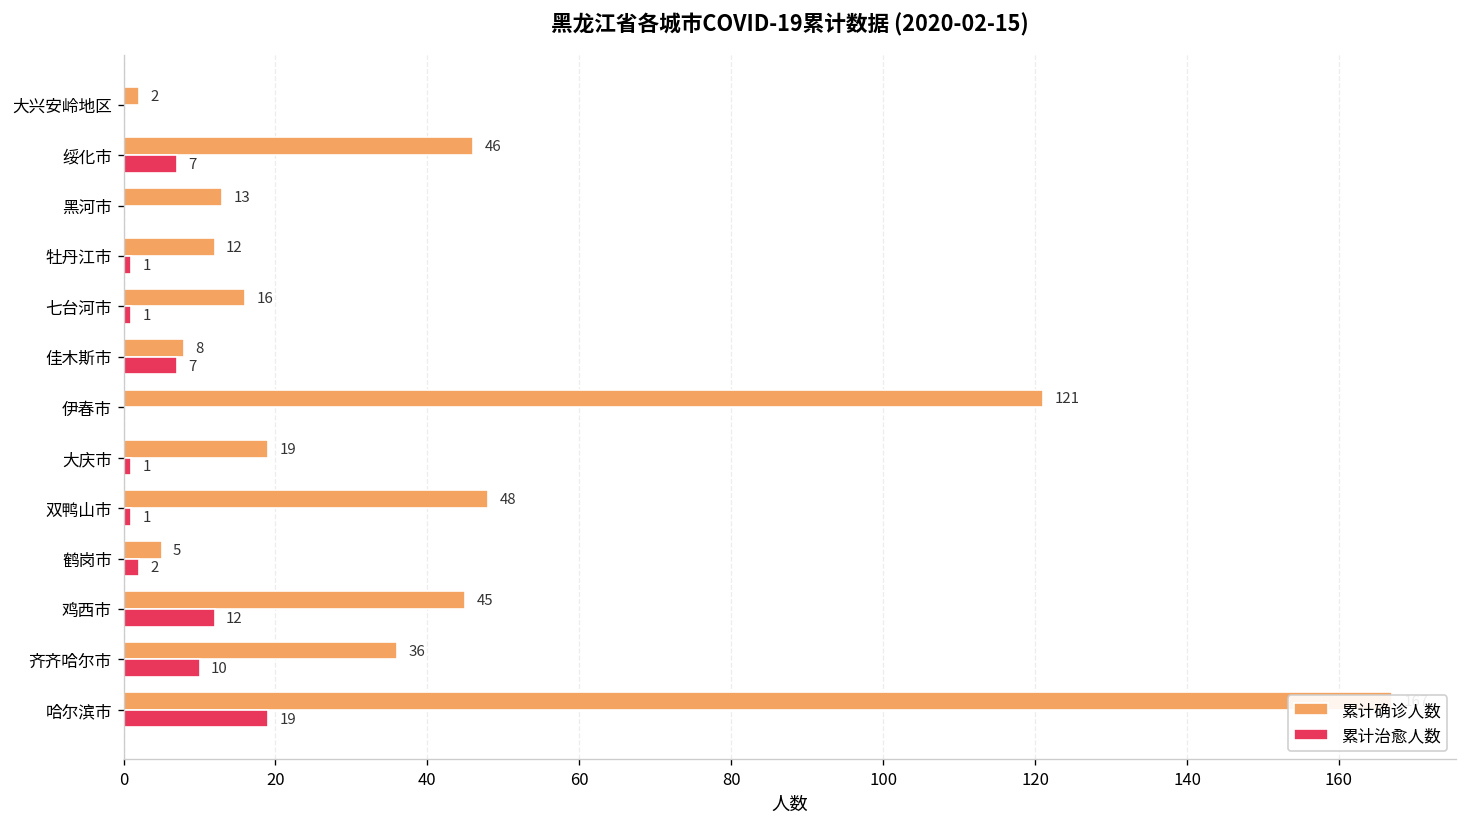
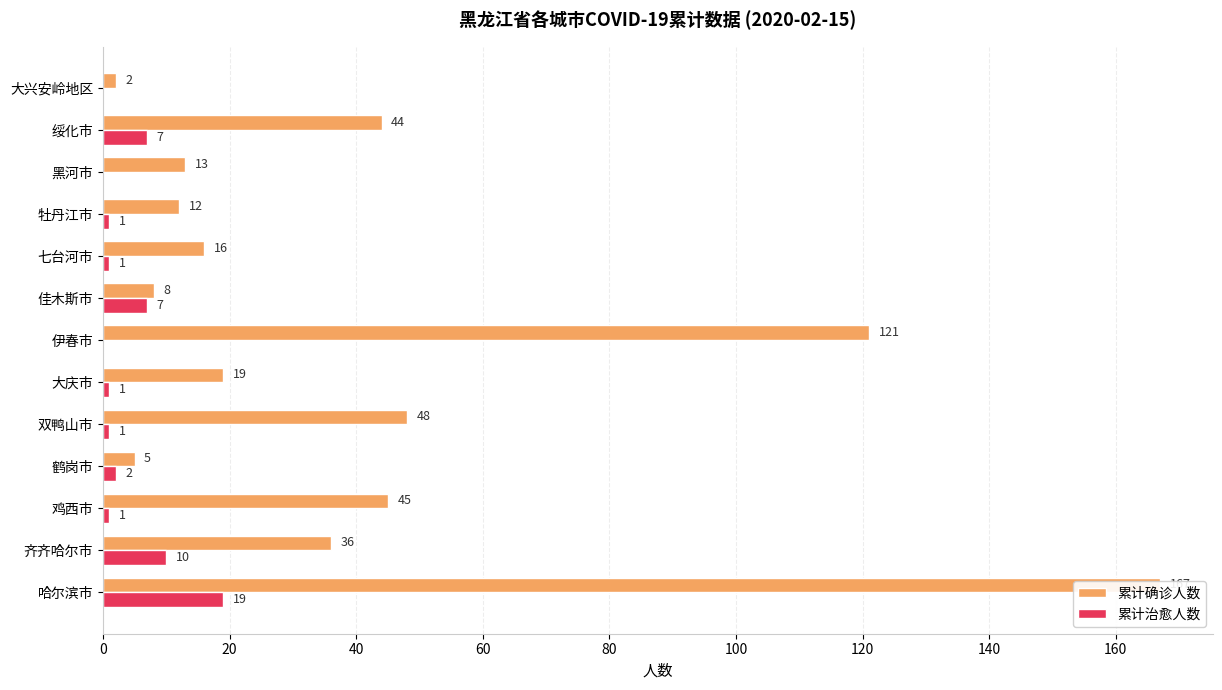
  {
    "累计确诊人数": {
      "大兴安岭地区": 2,
-     "绥化市": 46,
+     "绥化市": 44,
      "黑河市": 13,
      "牡丹江市": 12,
      "七台河市": 16,
      "佳木斯市": 8,
      "伊春市": 121,
      "大庆市": 19,
      "双鸭山市": 48,
      "鹤岗市": 5,
      "鸡西市": 45,
      "齐齐哈尔市": 36
    },
    "累计治愈人数": {
      "绥化市": 7,
      "牡丹江市": 1,
      "七台河市": 1,
      "佳木斯市": 7,
      "大庆市": 1,
      "双鸭山市": 1,
      "鹤岗市": 2,
-     "鸡西市": 12,
+     "鸡西市": 1,
      "齐齐哈尔市": 10,
      "哈尔滨市": 19
    }
  }
